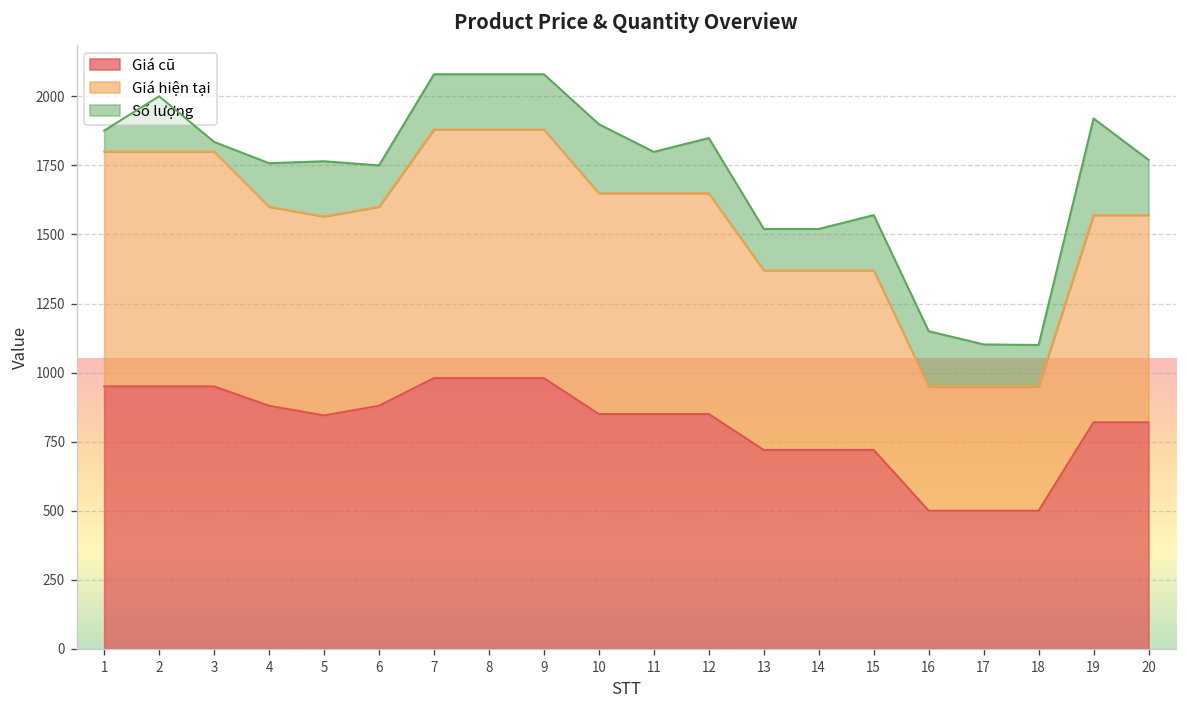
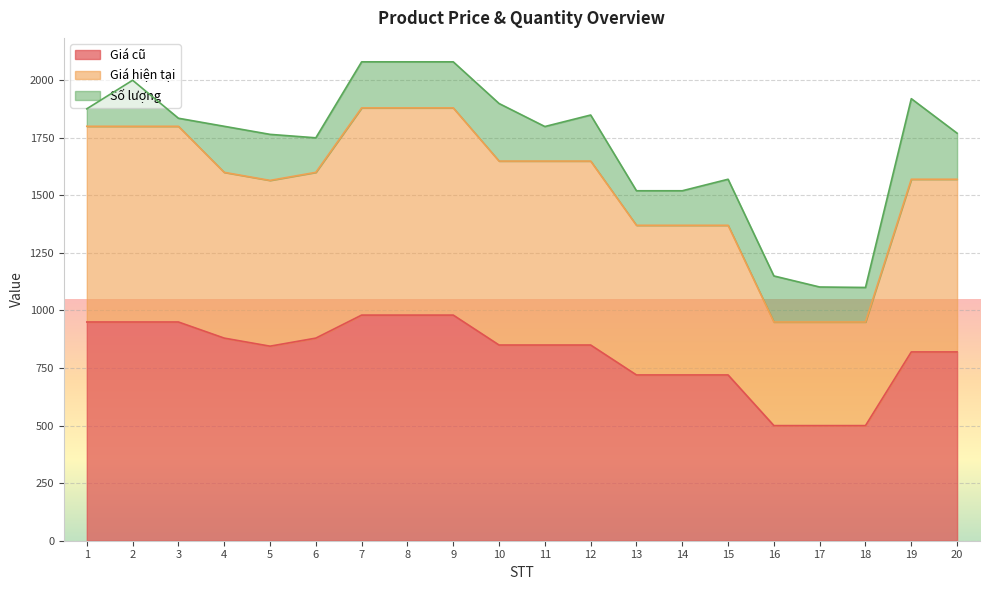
  {
    "Giá cũ": {
      "1": 950,
      "2": 950,
      "3": 950,
      "4": 880,
      "5": 850,
      "6": 880,
      "7": 980,
      "8": 980,
      "9": 980,
      "10": 850,
      "11": 850,
      "12": 850,
      "13": 720,
      "14": 720,
      "15": 720,
      "16": 500,
      "17": 500,
      "18": 500,
      "19": 820,
      "20": 820
    },
    "Giá hiện tại": {
      "1": 850,
      "2": 850,
      "3": 850,
      "4": 720,
      "5": 720,
      "6": 720,
      "7": 900,
      "8": 900,
      "9": 900,
      "10": 800,
      "11": 800,
      "12": 800,
      "13": 650,
      "14": 650,
      "15": 650,
      "16": 450,
      "17": 450,
      "18": 450,
      "19": 750,
      "20": 750
    },
    "Số lượng": {
      "1": 80,
      "3": 40,
-     "4": 160,
+     "4": 200,
      "5": 200,
      "6": 150,
      "7": 200,
      "8": 200,
      "9": 200,
      "10": 250,
      "11": 150,
      "12": 200,
      "13": 150,
      "14": 150,
      "15": 200,
      "16": 200,
      "17": 150,
      "18": 150,
      "19": 350,
      "20": 200
    }
  }
